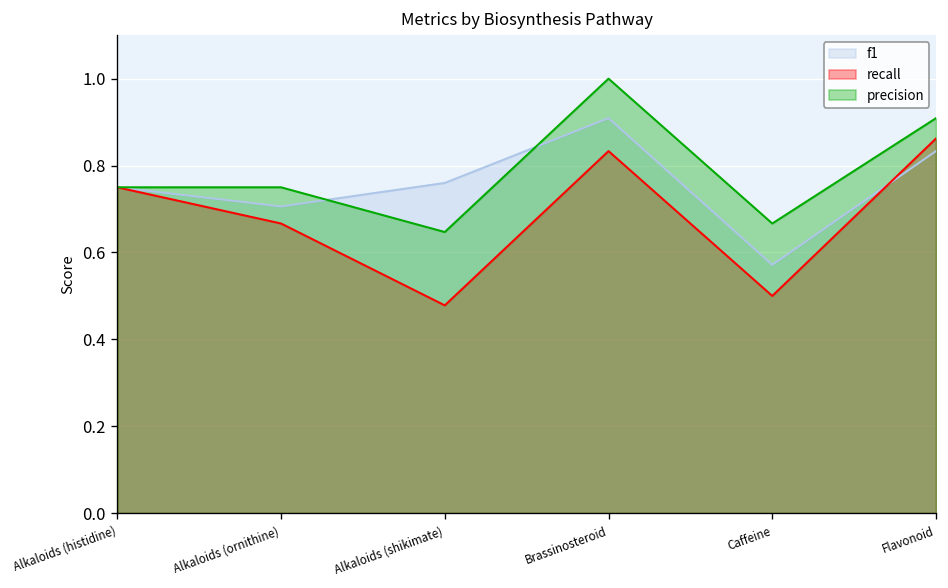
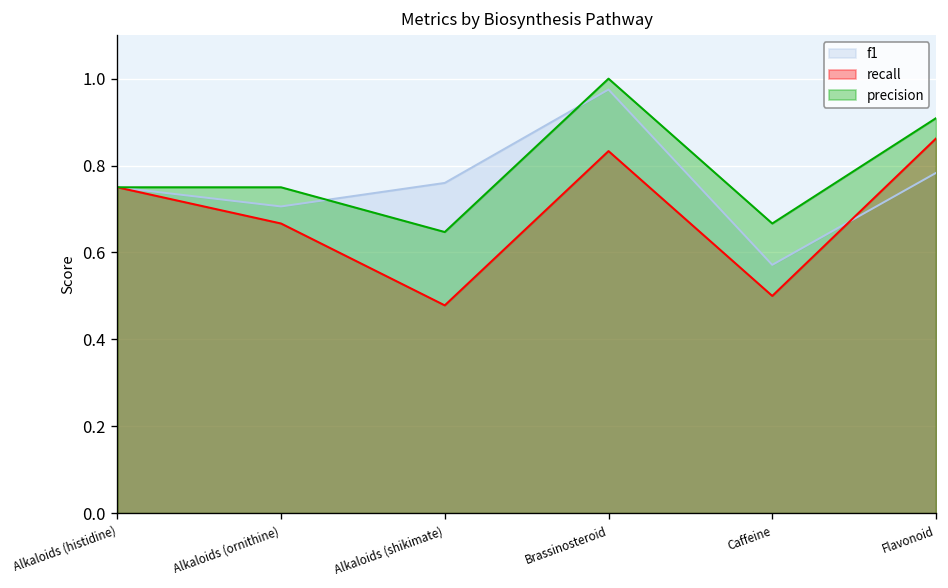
  {
    "f1": {
      "Alkaloids (ornithine)": 0.71,
      "Alkaloids (shikimate)": 0.76,
-     "Brassinosteroid": 0.91,
+     "Brassinosteroid": 0.97,
      "Caffeine": 0.57,
-     "Flavonoid": 0.83
+     "Flavonoid": 0.78
    },
    "recall": {
      "Alkaloids (ornithine)": 0.67,
      "Alkaloids (shikimate)": 0.48,
      "Brassinosteroid": 0.83,
      "Caffeine": 0.50,
      "Flavonoid": 0.86
    },
    "precision": {
      "Alkaloids (ornithine)": 0.75,
      "Alkaloids (shikimate)": 0.65,
      "Brassinosteroid": 1.00,
      "Caffeine": 0.67,
      "Flavonoid": 0.91
    }
  }
